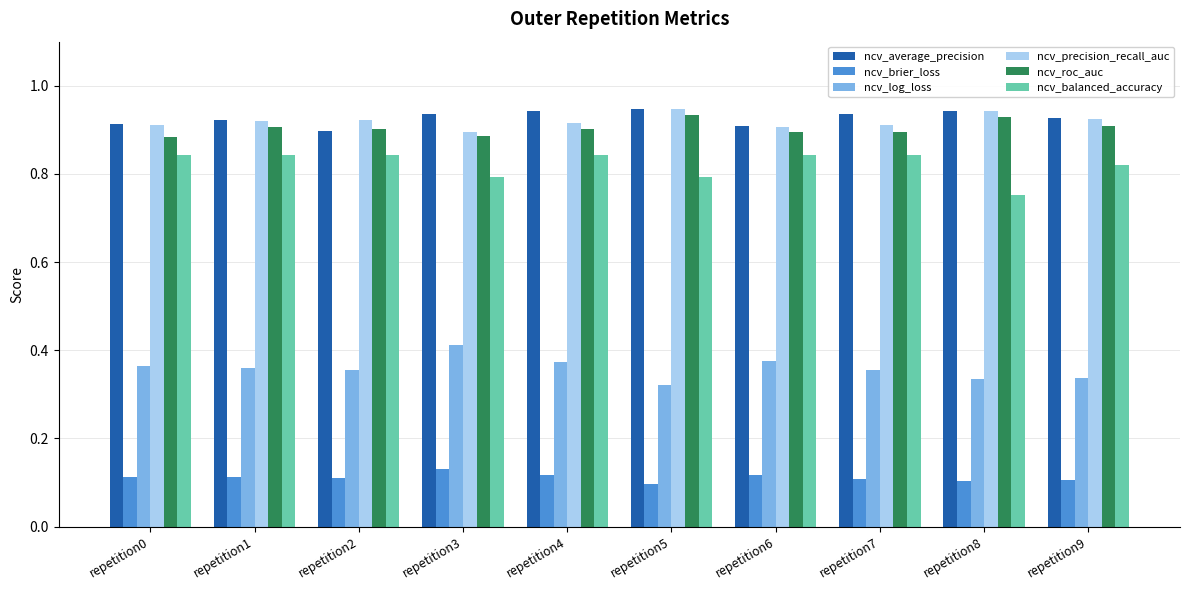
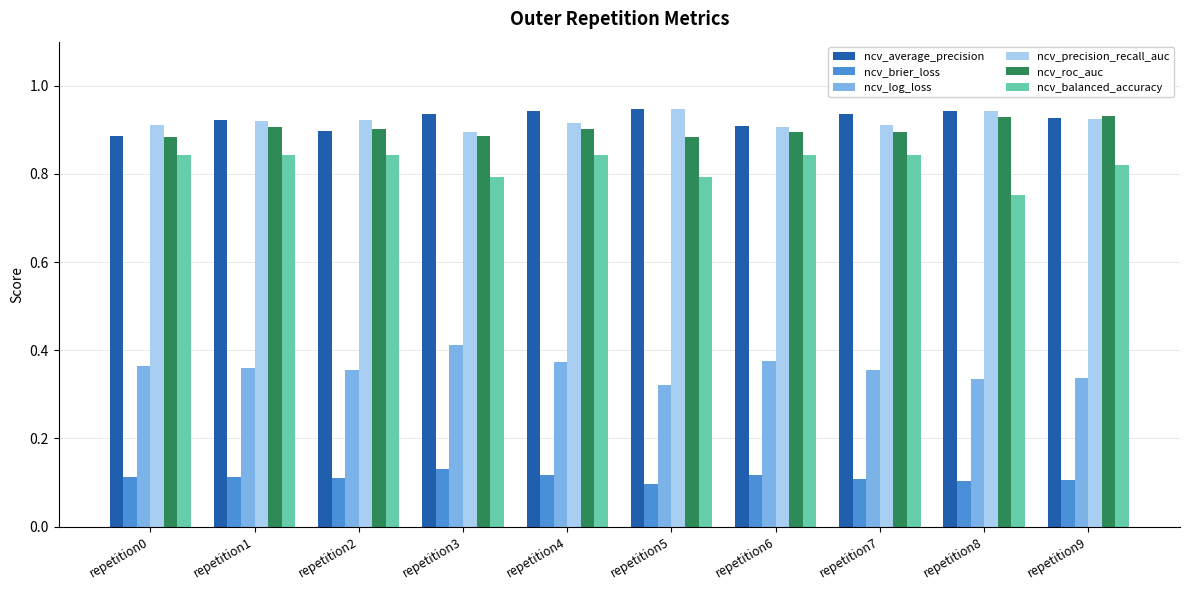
  {
    "ncv_average_precision": {
-     "repetition0": 0.91,
+     "repetition0": 0.89,
      "repetition1": 0.92,
      "repetition2": 0.90,
      "repetition3": 0.94,
      "repetition4": 0.94,
      "repetition5": 0.95,
      "repetition6": 0.91,
      "repetition7": 0.94,
      "repetition8": 0.94,
      "repetition9": 0.93
    },
    "ncv_brier_loss": {
      "repetition0": 0.11,
      "repetition1": 0.11,
      "repetition2": 0.11,
      "repetition3": 0.13,
      "repetition4": 0.12,
      "repetition5": 0.10,
      "repetition6": 0.12,
      "repetition7": 0.11,
      "repetition8": 0.10,
      "repetition9": 0.11
    },
    "ncv_roc_auc": {
      "repetition0": 0.88,
      "repetition1": 0.91,
      "repetition2": 0.90,
      "repetition3": 0.89,
      "repetition4": 0.90,
-     "repetition5": 0.93,
+     "repetition5": 0.88,
      "repetition6": 0.89,
      "repetition7": 0.89,
      "repetition8": 0.93,
-     "repetition9": 0.91
+     "repetition9": 0.93
    },
    "ncv_balanced_accuracy": {
      "repetition0": 0.84,
      "repetition1": 0.84,
      "repetition2": 0.84,
      "repetition3": 0.79,
      "repetition4": 0.84,
      "repetition5": 0.79,
      "repetition6": 0.84,
      "repetition7": 0.84,
      "repetition8": 0.75,
      "repetition9": 0.82
    }
  }
